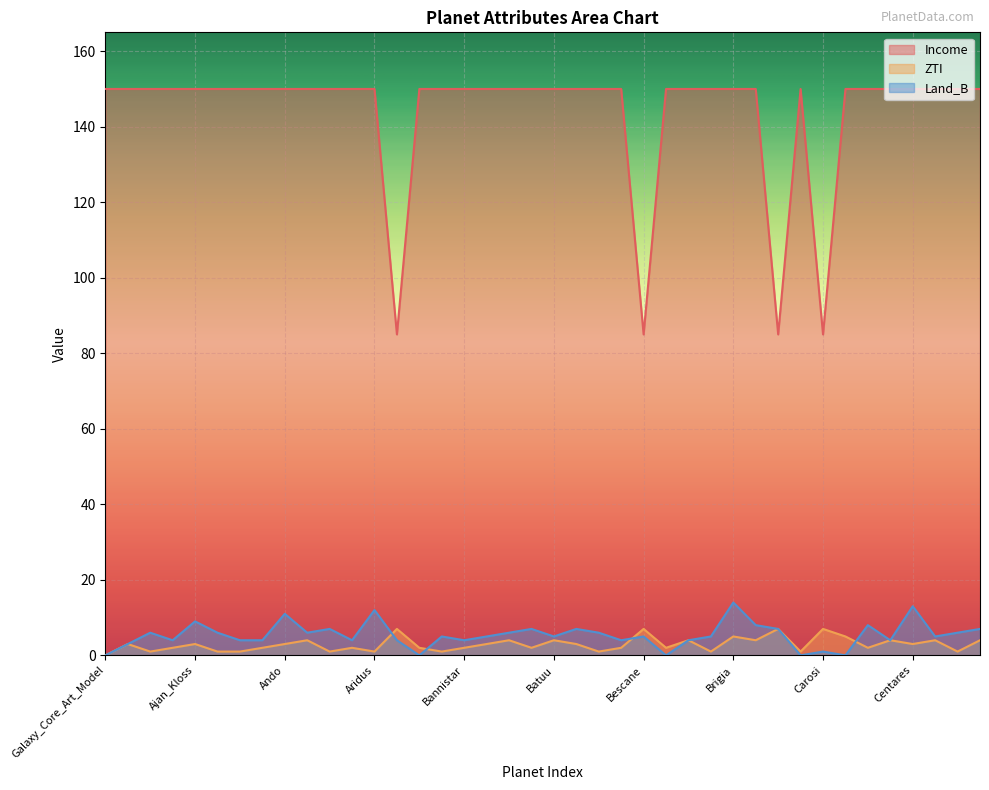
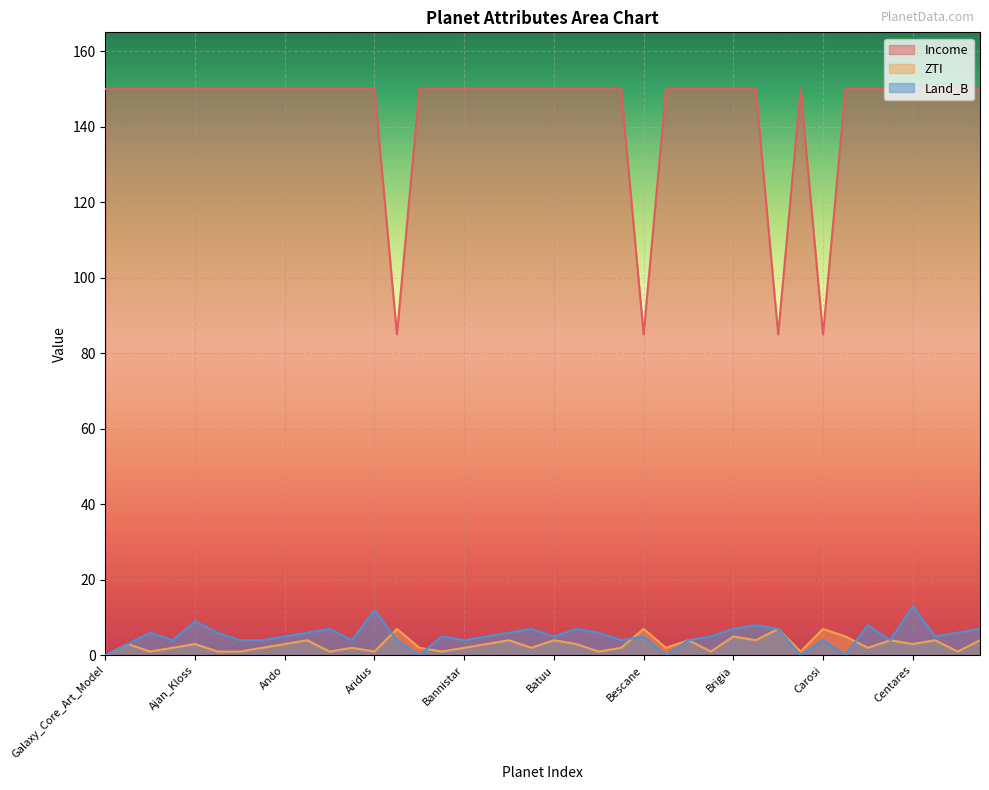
  {
    "Land_B": {
      "Ajan_Kloss": 9,
-     "Ando": 11,
+     "Ando": 5,
      "Aridus": 12,
      "Bannistar": 4,
      "Batuu": 5,
      "Bescane": 5,
-     "Brigia": 14,
-     "Carosi": 1,
+     "Brigia": 7,
+     "Carosi": 4,
      "Centares": 13
    }
  }
